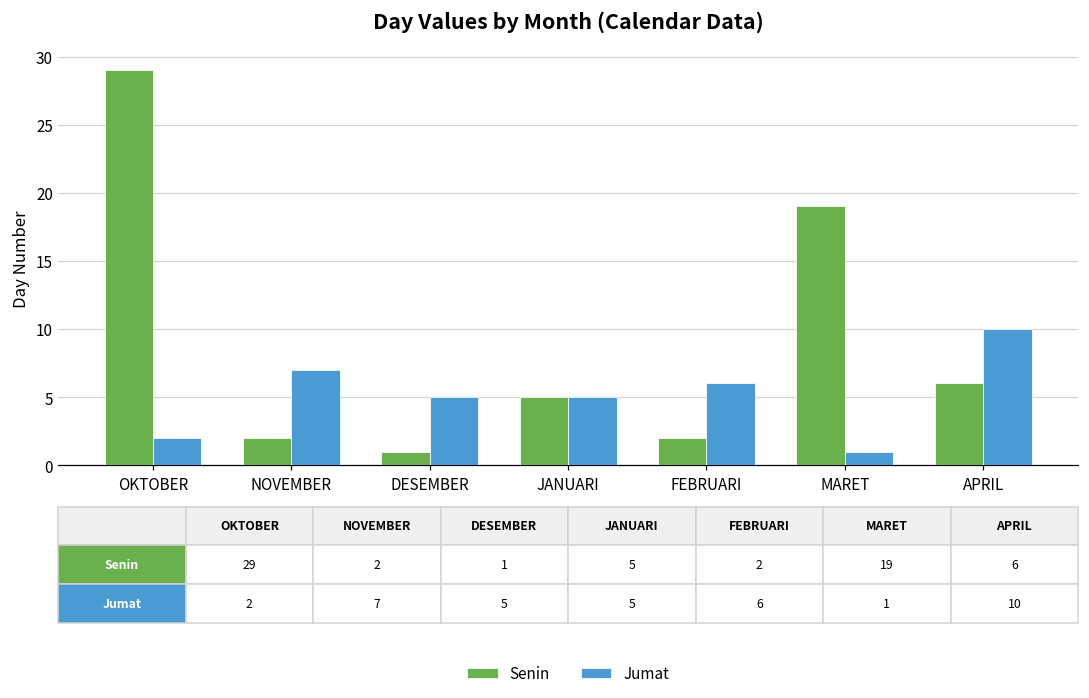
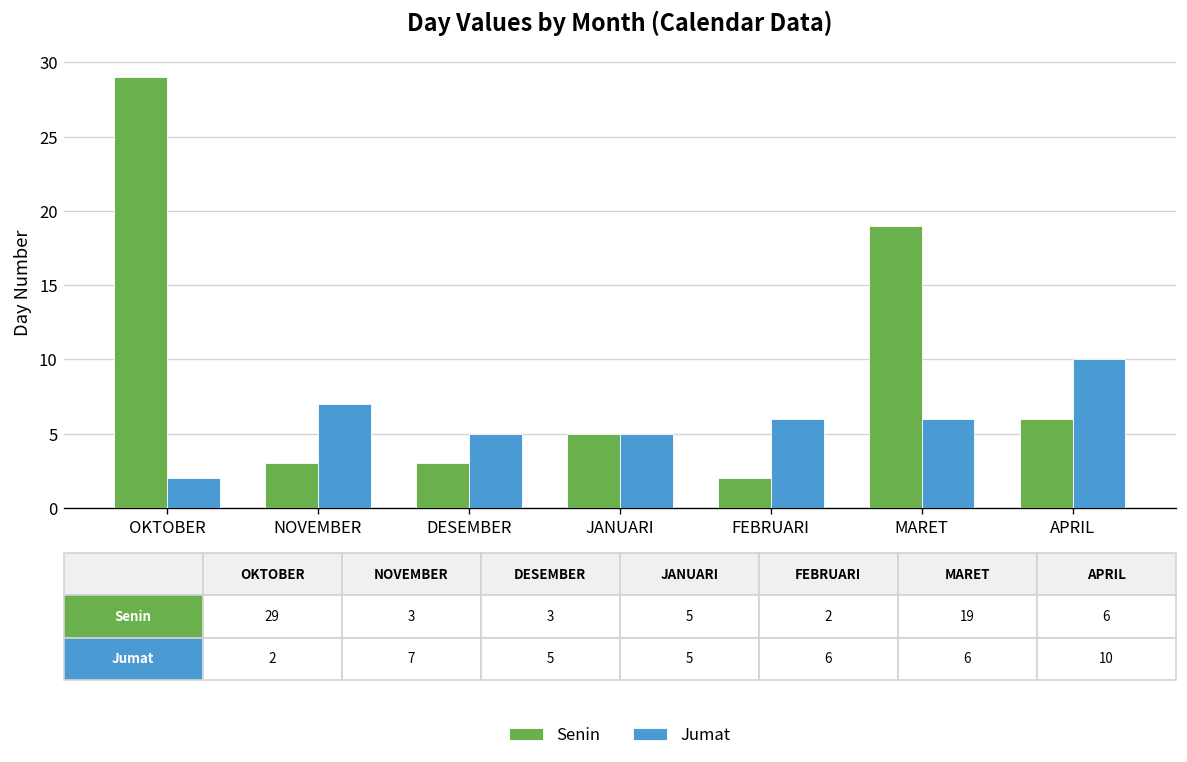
  {
    "Senin": {
-     "NOVEMBER": 2,
-     "DESEMBER": 1
+     "NOVEMBER": 3,
+     "DESEMBER": 3
    },
    "Jumat": {
-     "MARET": 1
+     "MARET": 6
    }
  }
